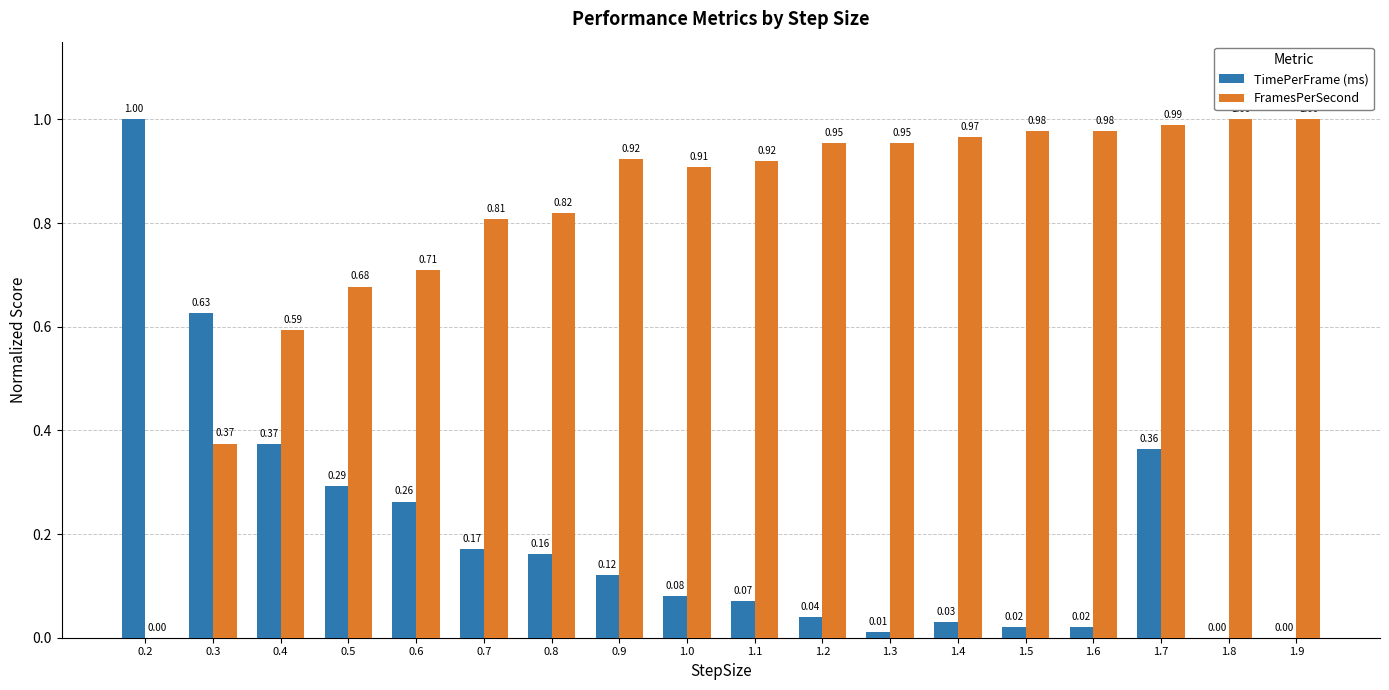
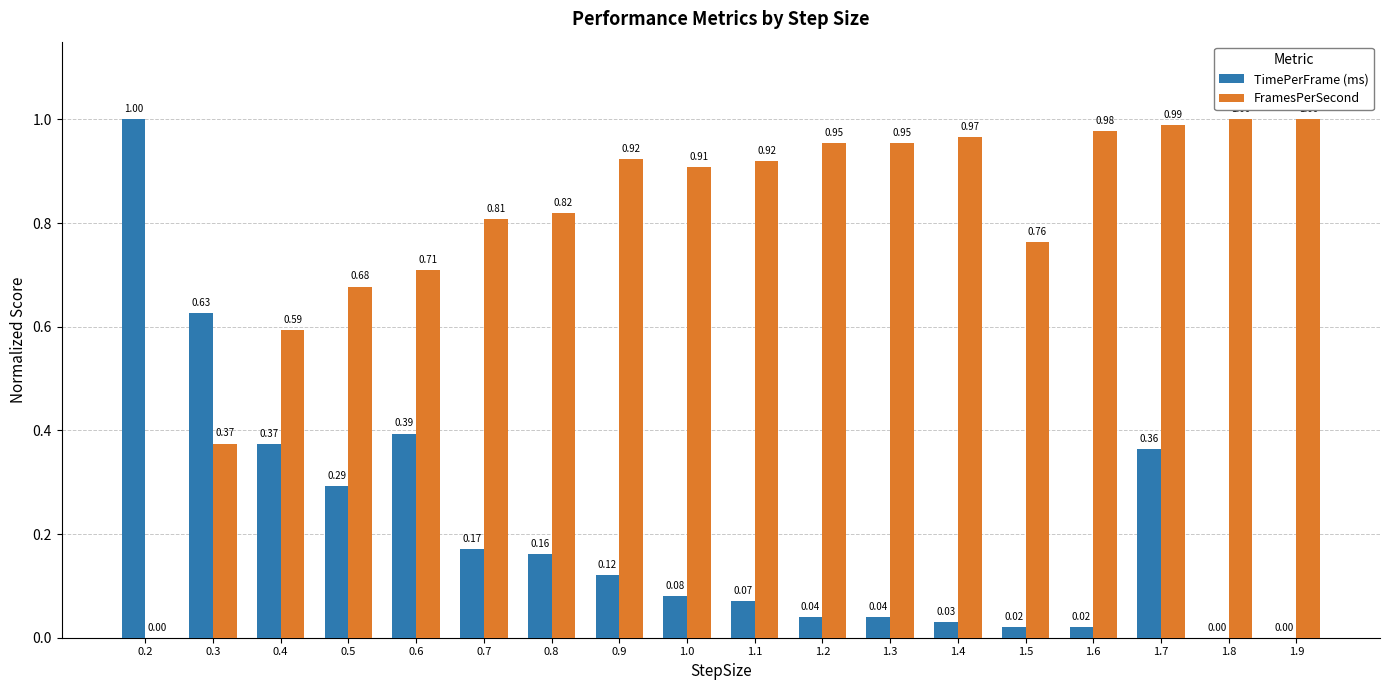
  {
    "TimePerFrame (ms)": {
      "0.2": 1.00,
      "0.3": 0.63,
      "0.4": 0.37,
      "0.5": 0.29,
-     "0.6": 0.26,
+     "0.6": 0.39,
      "0.7": 0.17,
      "0.8": 0.16,
      "0.9": 0.12,
      "1.0": 0.08,
      "1.1": 0.07,
      "1.2": 0.04,
-     "1.3": 0.01,
+     "1.3": 0.04,
      "1.4": 0.03,
      "1.5": 0.02,
      "1.6": 0.02,
      "1.7": 0.36,
      "1.8": 0.00,
      "1.9": 0.00
    },
    "FramesPerSecond": {
      "0.2": 0.00,
      "0.3": 0.37,
      "0.4": 0.59,
      "0.5": 0.68,
      "0.6": 0.71,
      "0.7": 0.81,
      "0.8": 0.82,
      "0.9": 0.92,
      "1.0": 0.91,
      "1.1": 0.92,
      "1.2": 0.95,
      "1.3": 0.95,
      "1.4": 0.97,
-     "1.5": 0.98,
+     "1.5": 0.76,
      "1.6": 0.98,
      "1.7": 0.99
    }
  }
